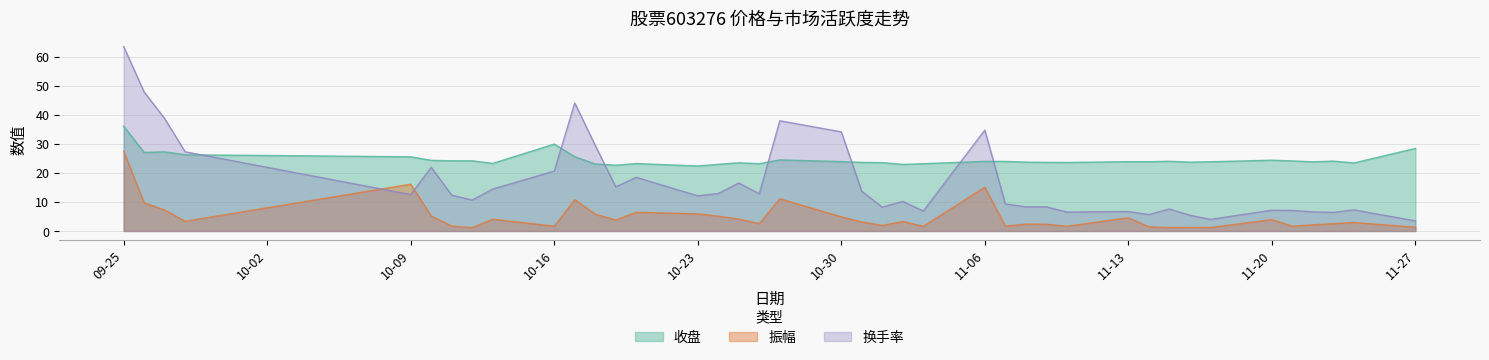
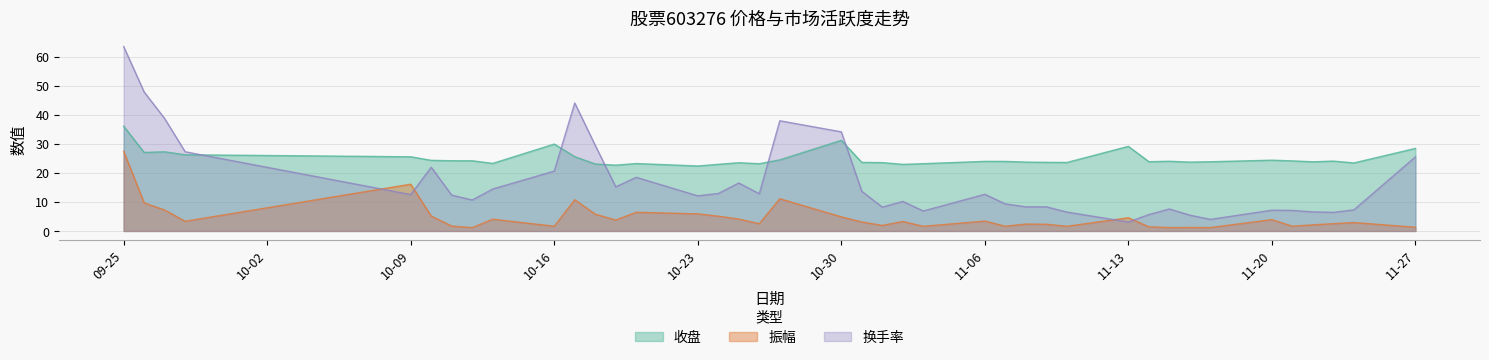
  {
    "收盘": {
      "09-25": 36,
      "10-09": 26,
      "10-16": 30,
      "10-23": 22,
-     "10-30": 24,
+     "10-30": 31,
      "11-06": 24,
-     "11-13": 24,
+     "11-13": 29,
      "11-20": 24,
      "11-27": 28
    },
    "振幅": {
      "09-25": 27,
      "10-09": 16,
      "10-16": 2,
      "10-23": 6,
      "10-30": 5,
-     "11-06": 15,
+     "11-06": 3,
      "11-13": 5,
      "11-20": 4,
      "11-27": 1
    },
    "换手率": {
      "09-25": 63,
      "10-09": 13,
      "10-16": 21,
      "10-23": 12,
      "10-30": 34,
-     "11-06": 35,
-     "11-13": 7,
+     "11-06": 13,
+     "11-13": 3,
      "11-20": 7,
-     "11-27": 3
+     "11-27": 26
    }
  }
